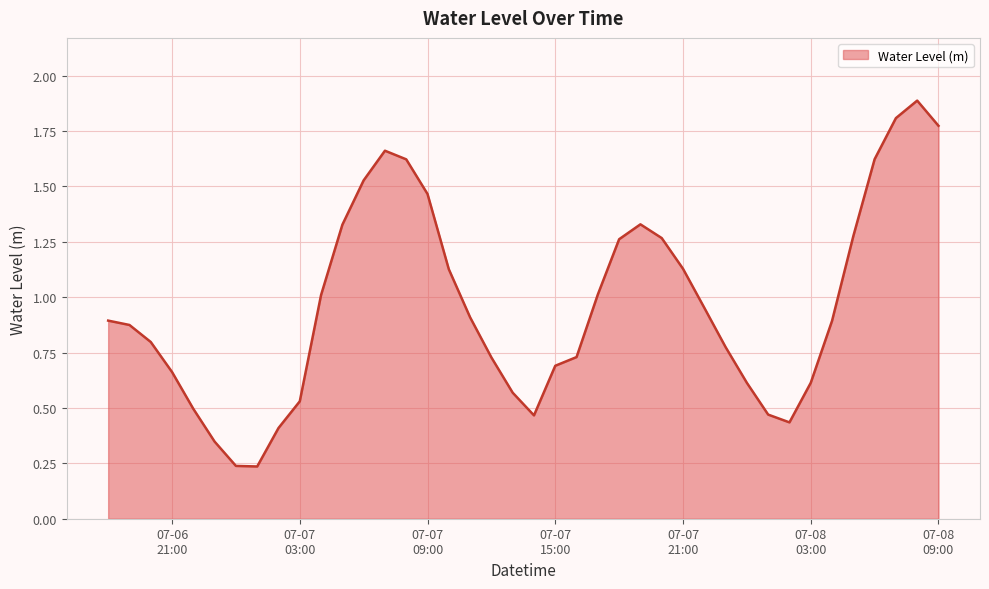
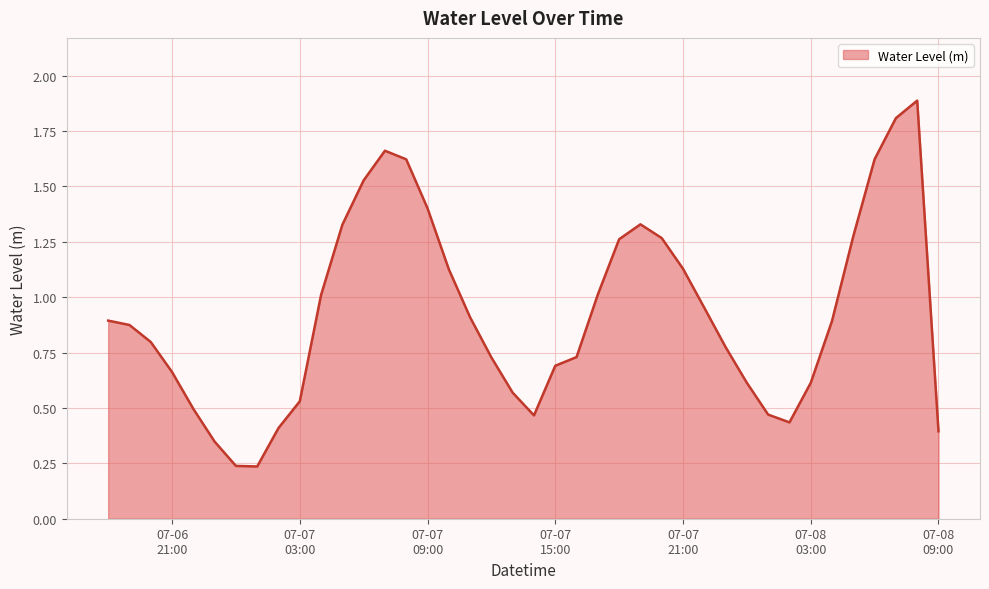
  {
    "07-06 21:00": 0.66,
    "07-07 03:00": 0.53,
-   "07-07 09:00": 1.47,
+   "07-07 09:00": 1.40,
    "07-07 15:00": 0.69,
    "07-07 21:00": 1.13,
    "07-08 03:00": 0.61,
-   "07-08 09:00": 1.77
+   "07-08 09:00": 0.39
  }
